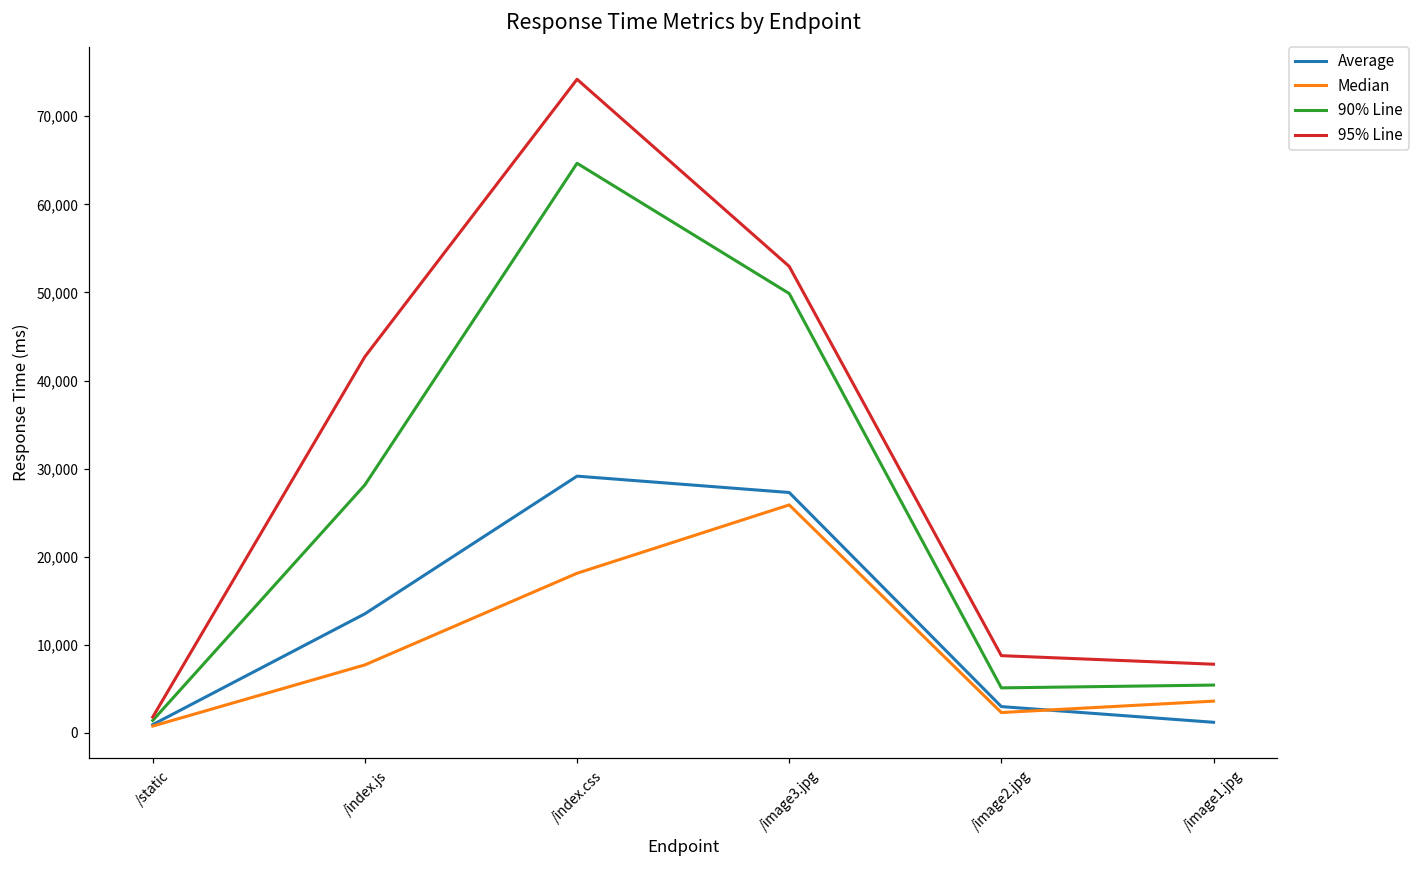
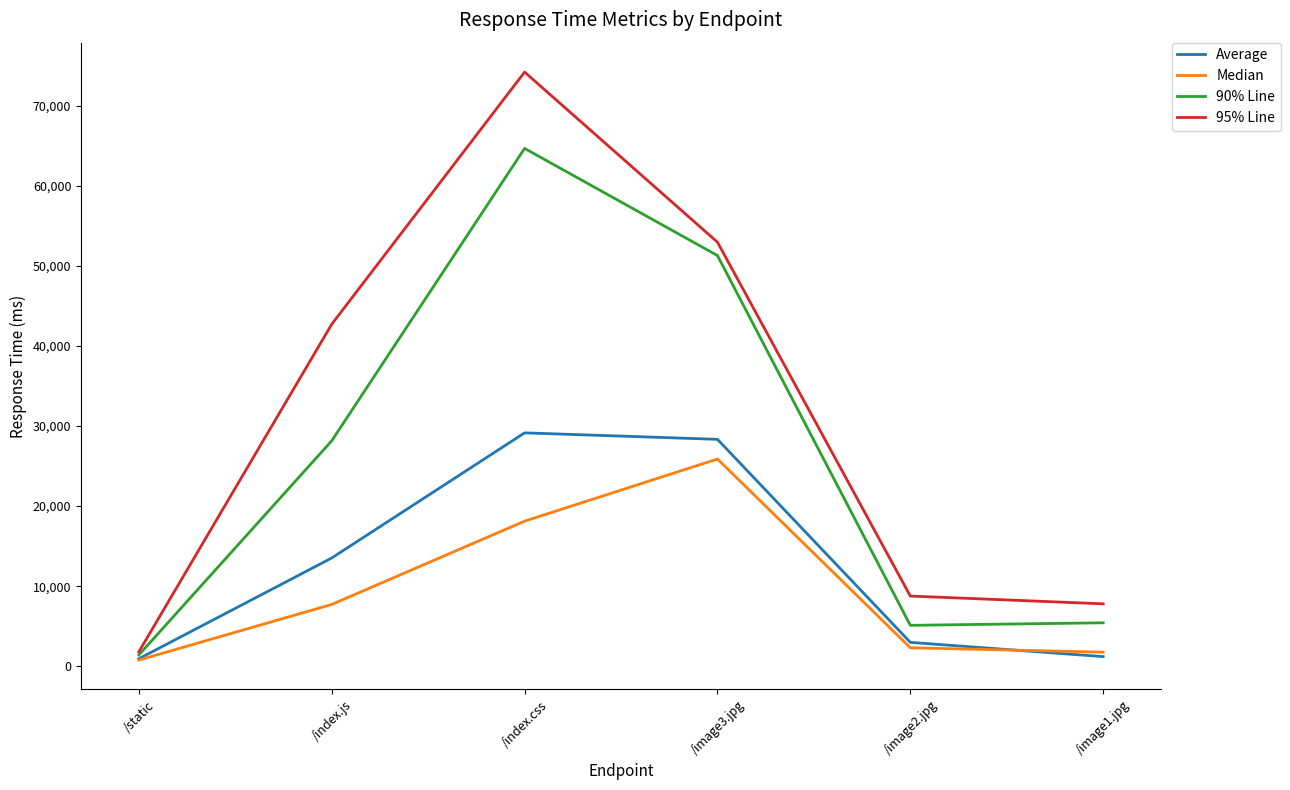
  {
    "Average": {
      "/index.js": "14,000",
      "/index.css": "29,000",
-     "/image3.jpg": "27,000",
+     "/image3.jpg": "28,000",
      "/image2.jpg": "3,000",
      "/image1.jpg": "1,000"
    },
    "Median": {
      "/index.js": "8,000",
      "/index.css": "18,000",
      "/image3.jpg": "26,000",
      "/image2.jpg": "2,000",
-     "/image1.jpg": "4,000"
+     "/image1.jpg": "2,000"
    },
    "90% Line": {
      "/static": "1,000",
      "/index.js": "28,000",
      "/index.css": "65,000",
-     "/image3.jpg": "50,000",
+     "/image3.jpg": "51,000",
      "/image2.jpg": "5,000",
      "/image1.jpg": "5,000"
    },
    "95% Line": {
      "/static": "2,000",
      "/index.js": "43,000",
      "/index.css": "74,000",
      "/image3.jpg": "53,000",
      "/image2.jpg": "9,000",
      "/image1.jpg": "8,000"
    }
  }
